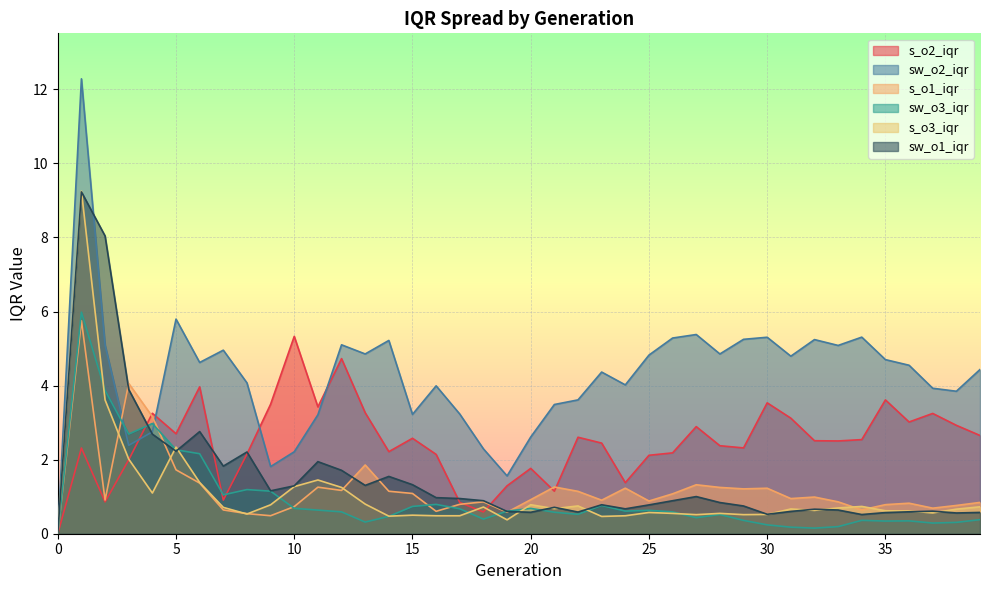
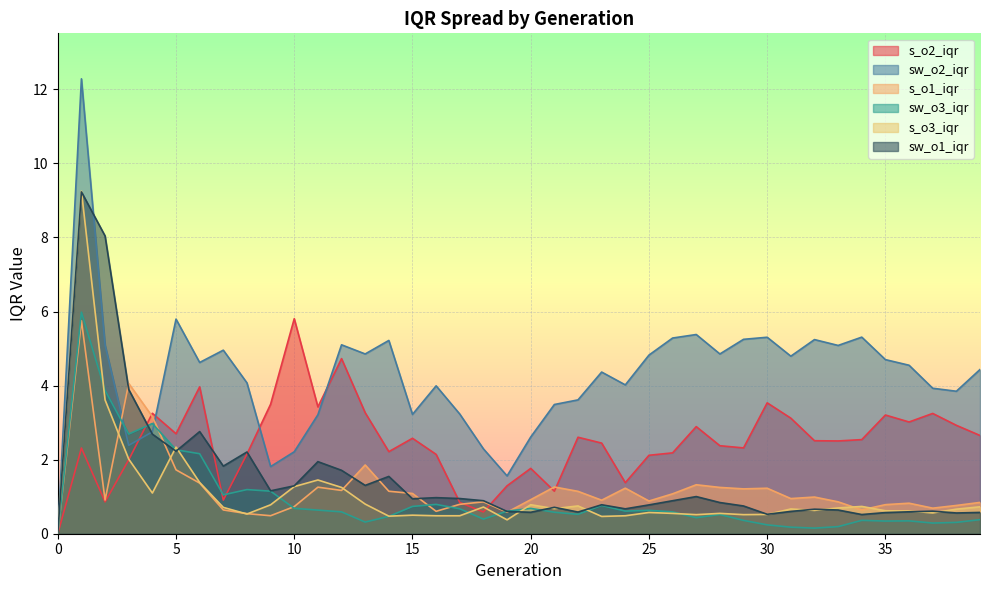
  {
    "s_o2_iqr": {
      "5": 2.7,
-     "10": 5.3,
+     "10": 5.8,
      "15": 2.6,
      "20": 1.8,
      "25": 2.1,
      "30": 3.5,
-     "35": 3.6
+     "35": 3.2
    },
    "sw_o1_iqr": {
-     "15": 1.3,
+     "15": 0.9,
      "20": 0.6,
      "25": 0.8
    }
  }
